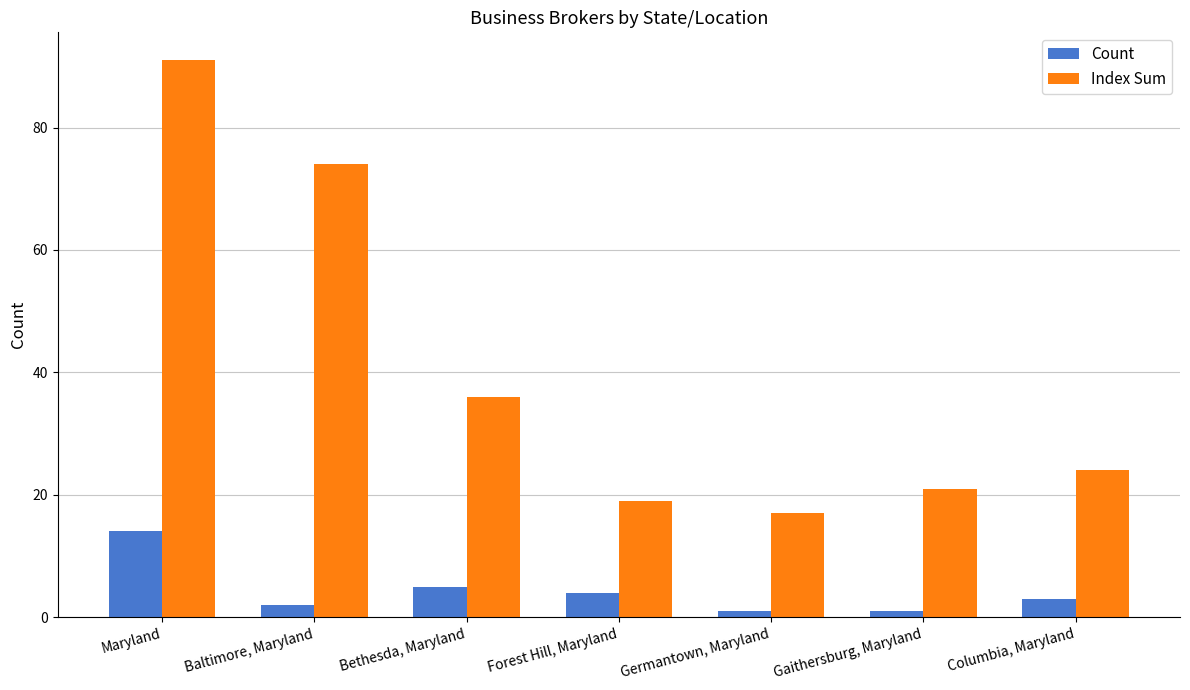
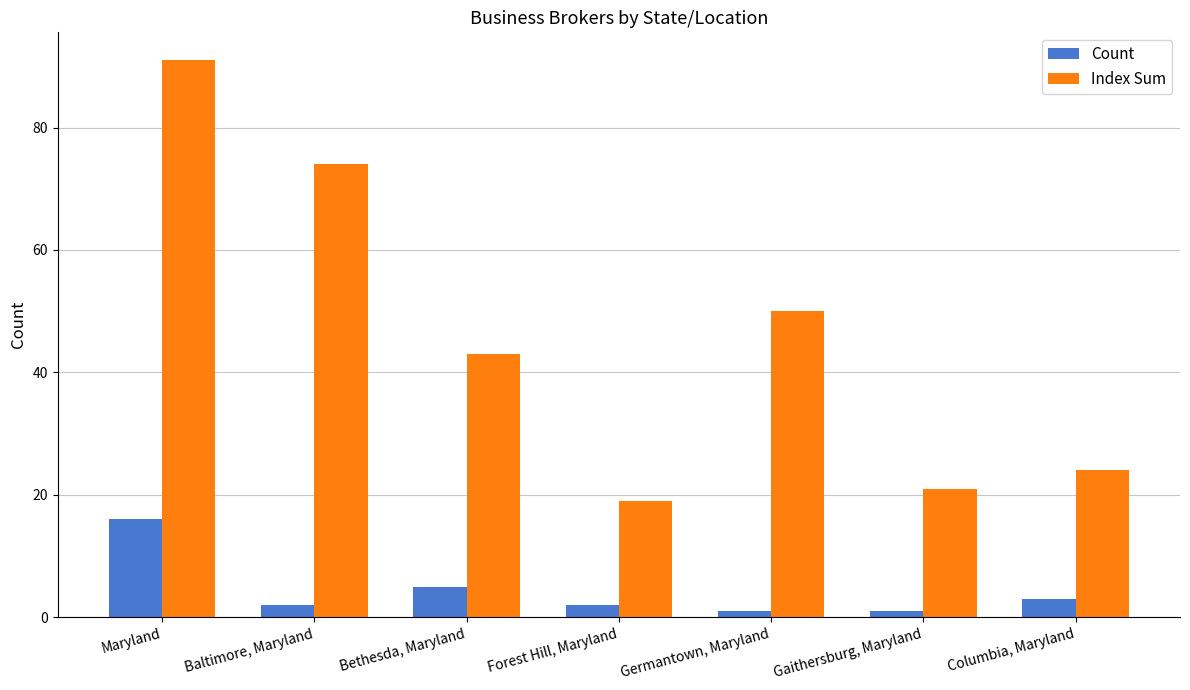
  {
    "Count": {
-     "Maryland": 14,
+     "Maryland": 16,
      "Baltimore, Maryland": 2,
      "Bethesda, Maryland": 5,
-     "Forest Hill, Maryland": 4,
+     "Forest Hill, Maryland": 2,
      "Germantown, Maryland": 1,
      "Gaithersburg, Maryland": 1,
      "Columbia, Maryland": 3
    },
    "Index Sum": {
      "Maryland": 91,
      "Baltimore, Maryland": 74,
-     "Bethesda, Maryland": 36,
+     "Bethesda, Maryland": 43,
      "Forest Hill, Maryland": 19,
-     "Germantown, Maryland": 17,
+     "Germantown, Maryland": 50,
      "Gaithersburg, Maryland": 21,
      "Columbia, Maryland": 24
    }
  }
